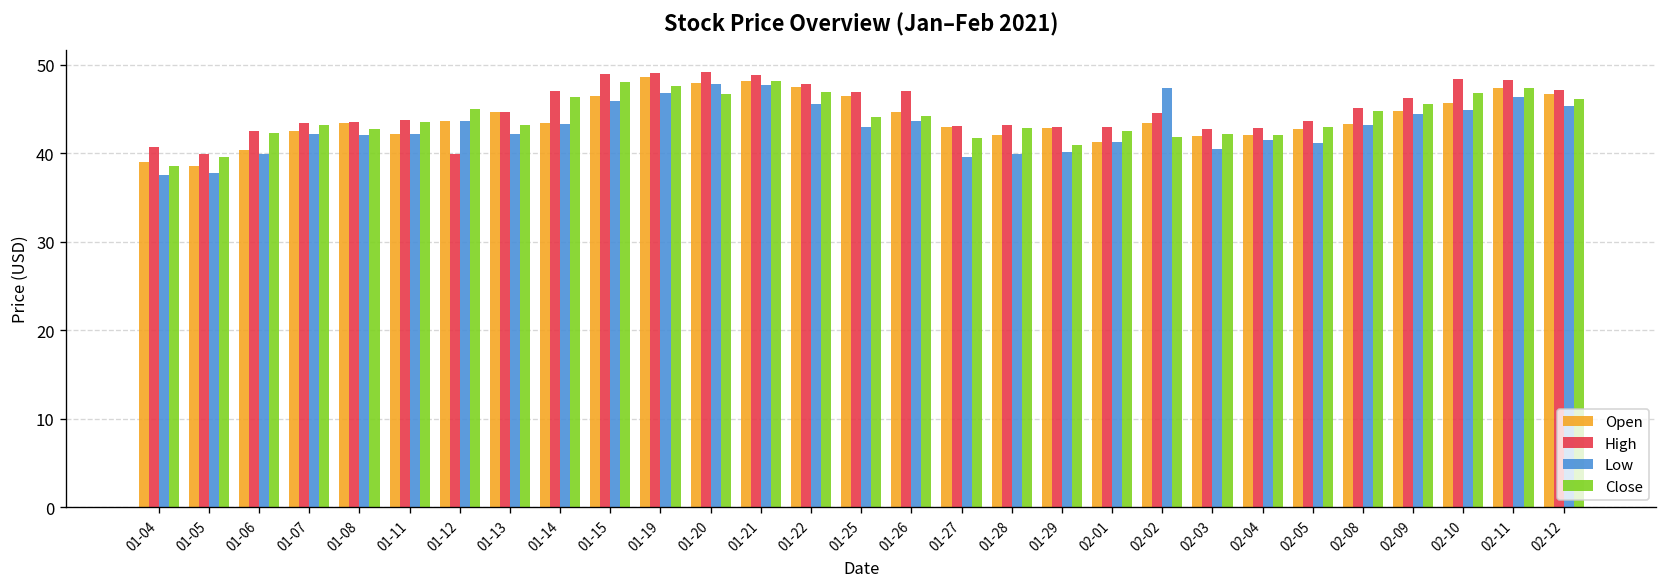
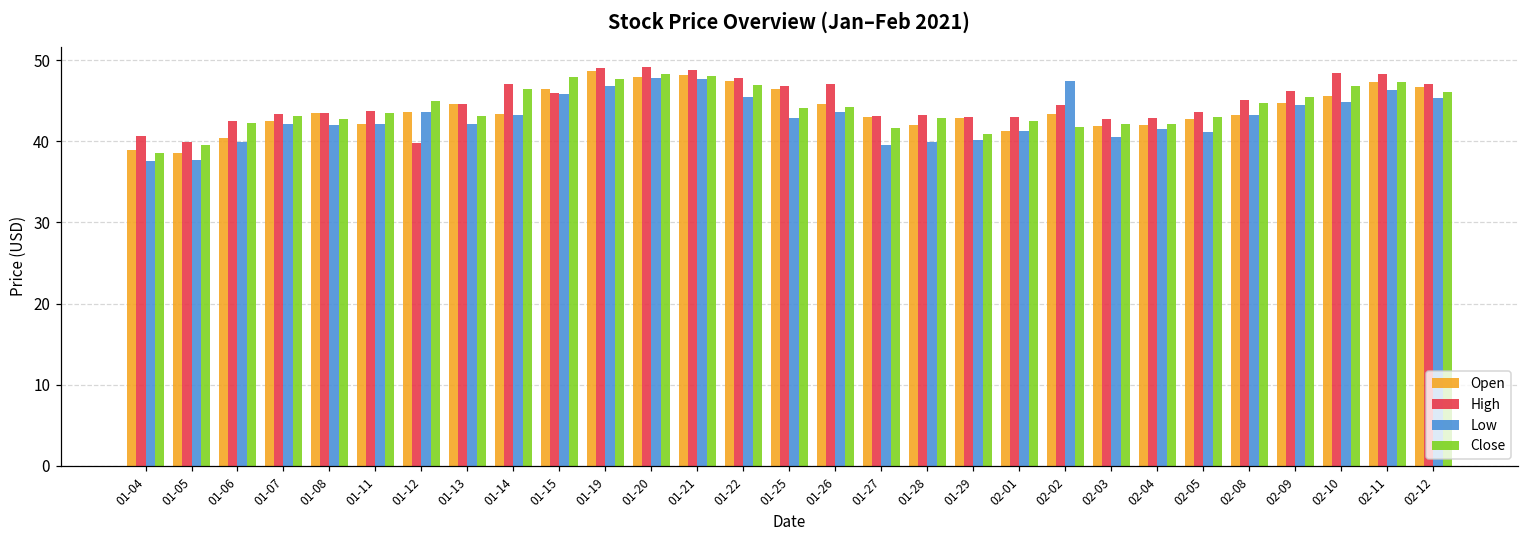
  {
    "Open": {
      "01-04": 39,
      "01-05": 39,
      "01-06": 40,
      "01-07": 43,
      "01-08": 43,
      "01-11": 42,
      "01-12": 44,
      "01-13": 45,
      "01-14": 43,
      "01-15": 47,
      "01-19": 49,
      "01-20": 48,
      "01-21": 48,
      "01-22": 47,
      "01-25": 46,
      "01-26": 45,
      "01-27": 43,
      "01-28": 42,
      "01-29": 43,
      "02-01": 41,
      "02-02": 43,
      "02-03": 42,
      "02-04": 42,
      "02-05": 43,
      "02-08": 43,
      "02-09": 45,
      "02-10": 46,
      "02-11": 47,
      "02-12": 47
    },
    "High": {
      "01-04": 41,
      "01-05": 40,
      "01-06": 43,
      "01-07": 43,
      "01-08": 44,
      "01-11": 44,
      "01-12": 40,
      "01-13": 45,
      "01-14": 47,
-     "01-15": 49,
+     "01-15": 46,
      "01-19": 49,
      "01-20": 49,
      "01-21": 49,
      "01-22": 48,
      "01-25": 47,
      "01-26": 47,
      "01-27": 43,
      "01-28": 43,
      "01-29": 43,
      "02-01": 43,
      "02-02": 45,
      "02-03": 43,
      "02-04": 43,
      "02-05": 44,
      "02-08": 45,
      "02-09": 46,
      "02-10": 48,
      "02-11": 48,
      "02-12": 47
    },
    "Low": {
      "01-04": 38,
      "01-05": 38,
      "01-06": 40,
      "01-07": 42,
      "01-08": 42,
      "01-11": 42,
      "01-12": 44,
      "01-13": 42,
      "01-14": 43,
      "01-15": 46,
      "01-19": 47,
      "01-20": 48,
      "01-21": 48,
      "01-22": 46,
      "01-25": 43,
      "01-26": 44,
      "01-27": 40,
      "01-28": 40,
      "01-29": 40,
      "02-01": 41,
      "02-02": 47,
      "02-03": 41,
      "02-04": 41,
      "02-05": 41,
      "02-08": 43,
      "02-09": 44,
      "02-10": 45,
      "02-11": 46,
      "02-12": 45
    },
    "Close": {
      "01-04": 39,
      "01-05": 40,
      "01-06": 42,
      "01-07": 43,
      "01-08": 43,
      "01-11": 44,
      "01-12": 45,
      "01-13": 43,
      "01-14": 46,
      "01-15": 48,
      "01-19": 48,
-     "01-20": 47,
+     "01-20": 48,
      "01-21": 48,
      "01-22": 47,
      "01-25": 44,
      "01-26": 44,
      "01-27": 42,
      "01-28": 43,
      "01-29": 41,
      "02-01": 42,
      "02-02": 42,
      "02-03": 42,
      "02-04": 42,
      "02-05": 43,
      "02-08": 45,
      "02-09": 46,
      "02-10": 47,
      "02-11": 47,
      "02-12": 46
    }
  }
